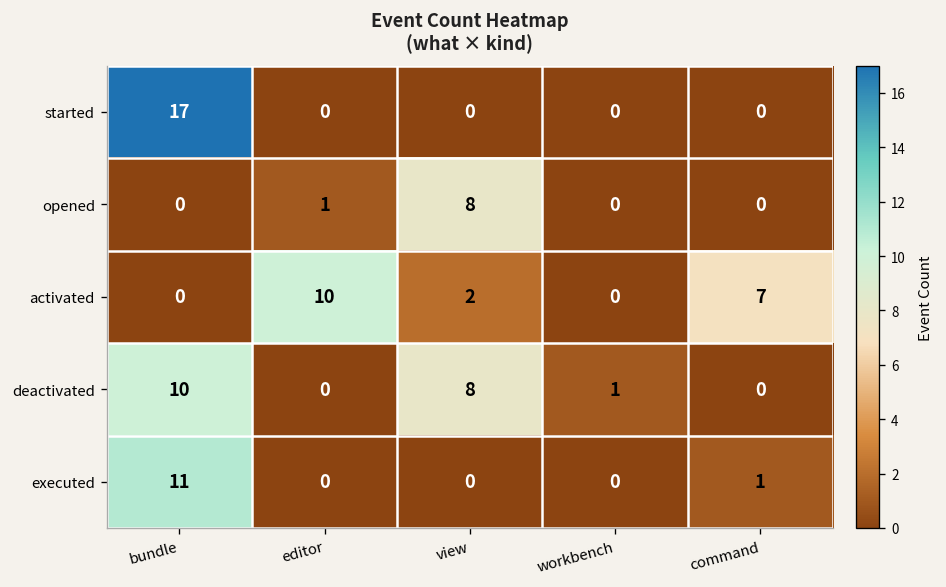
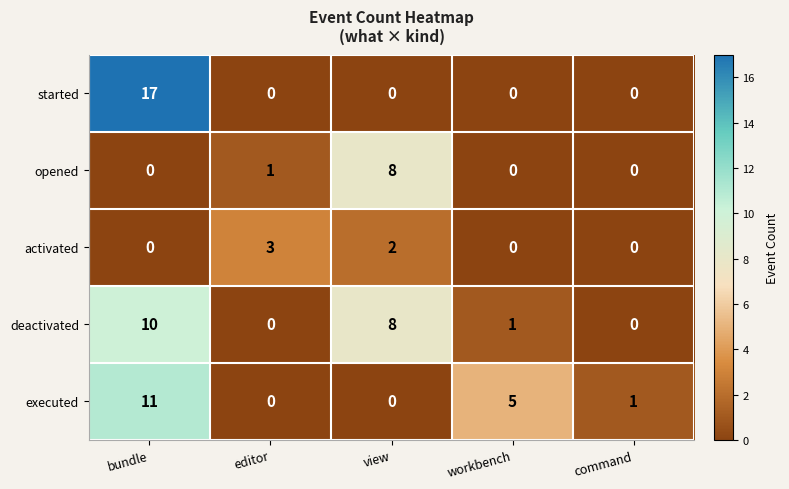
  {
    "started": {
      "bundle": 17,
      "editor": 0,
      "view": 0,
      "workbench": 0,
      "command": 0
    },
    "opened": {
      "bundle": 0,
      "editor": 1,
      "view": 8,
      "workbench": 0,
      "command": 0
    },
    "activated": {
      "bundle": 0,
-     "editor": 10,
+     "editor": 3,
      "view": 2,
      "workbench": 0,
-     "command": 7
+     "command": 0
    },
    "deactivated": {
      "bundle": 10,
      "editor": 0,
      "view": 8,
      "workbench": 1,
      "command": 0
    },
    "executed": {
      "bundle": 11,
      "editor": 0,
      "view": 0,
-     "workbench": 0,
+     "workbench": 5,
      "command": 1
    }
  }
